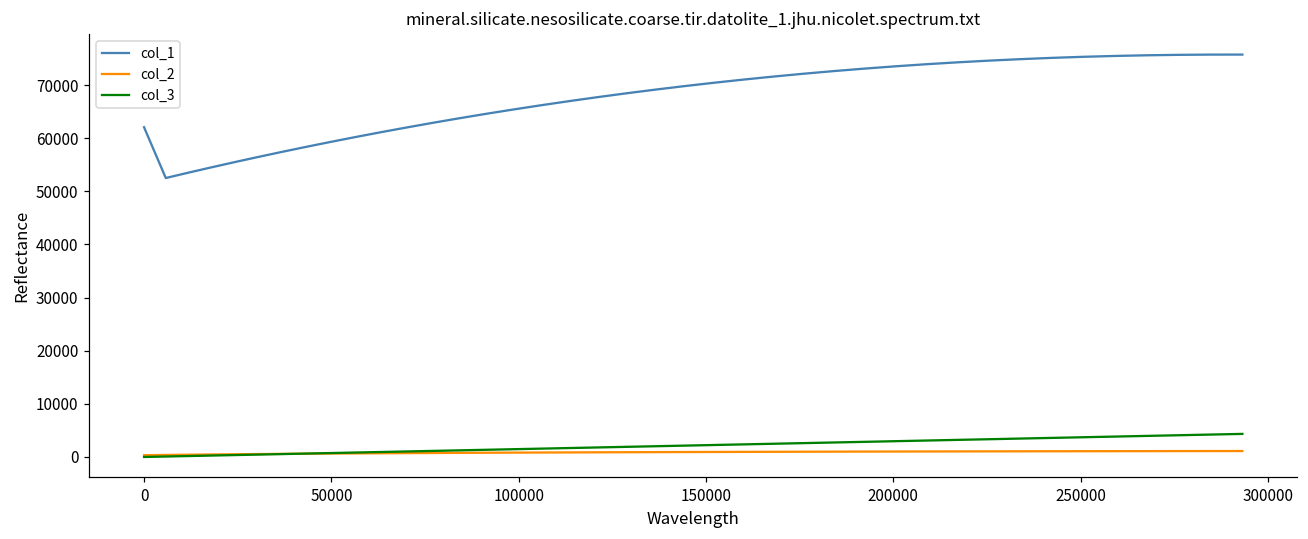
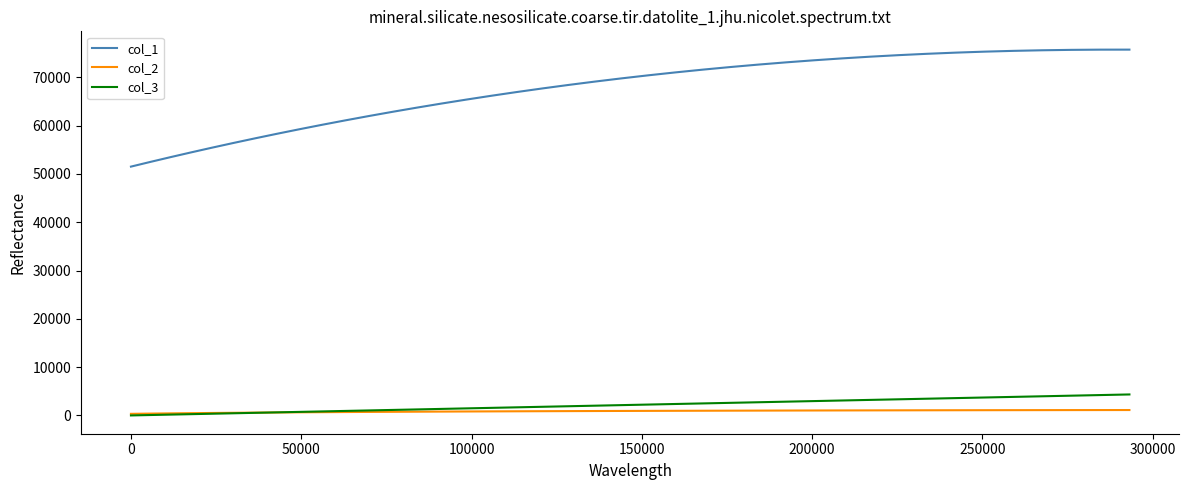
  {
    "col_1": {
-     "0": 62000
+     "0": 52000
    }
  }
